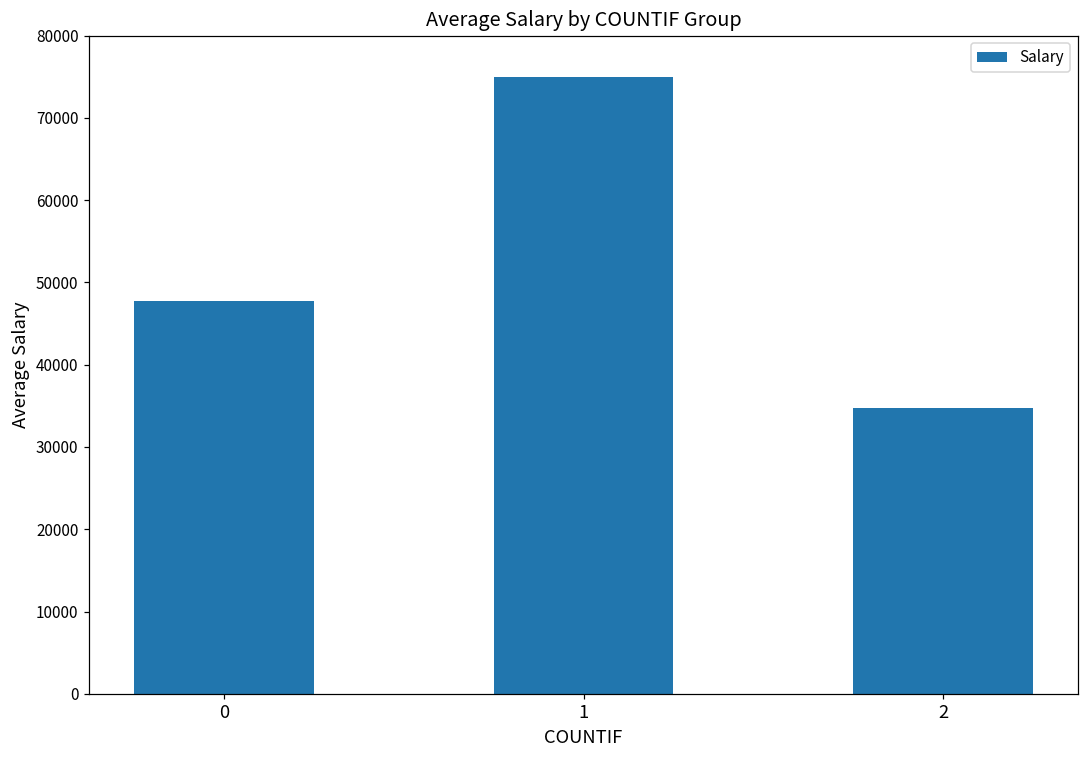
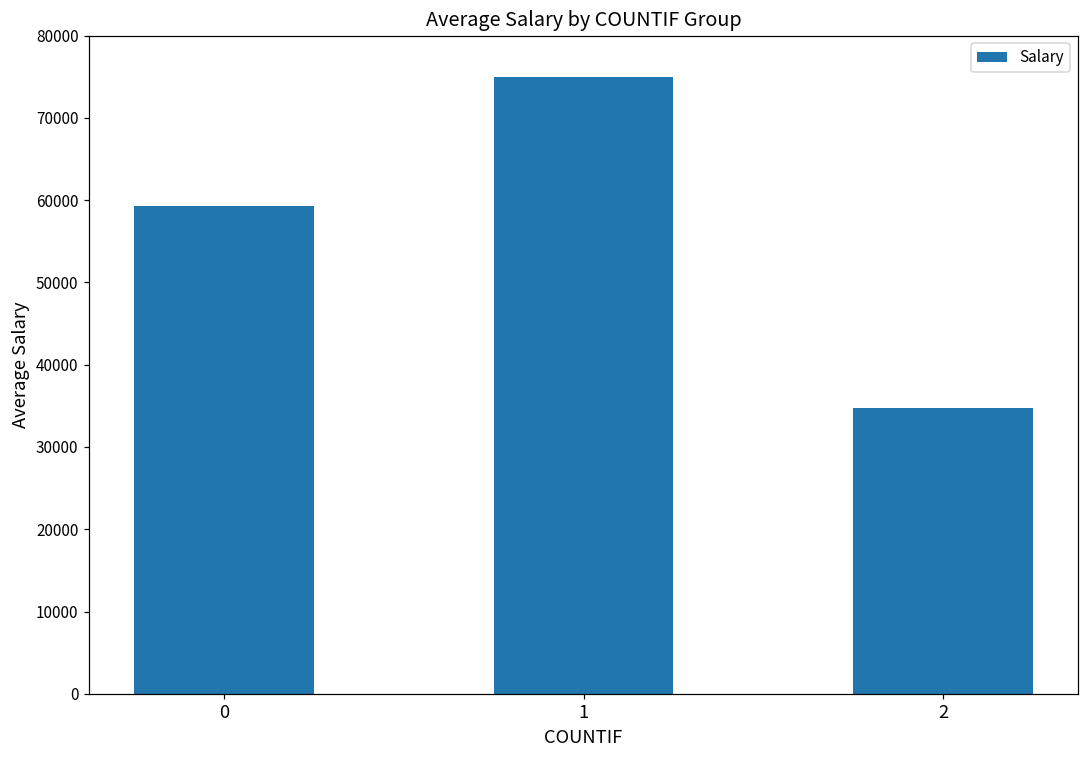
  {
-   "0": 48000,
+   "0": 59000,
    "1": 75000,
    "2": 35000
  }
